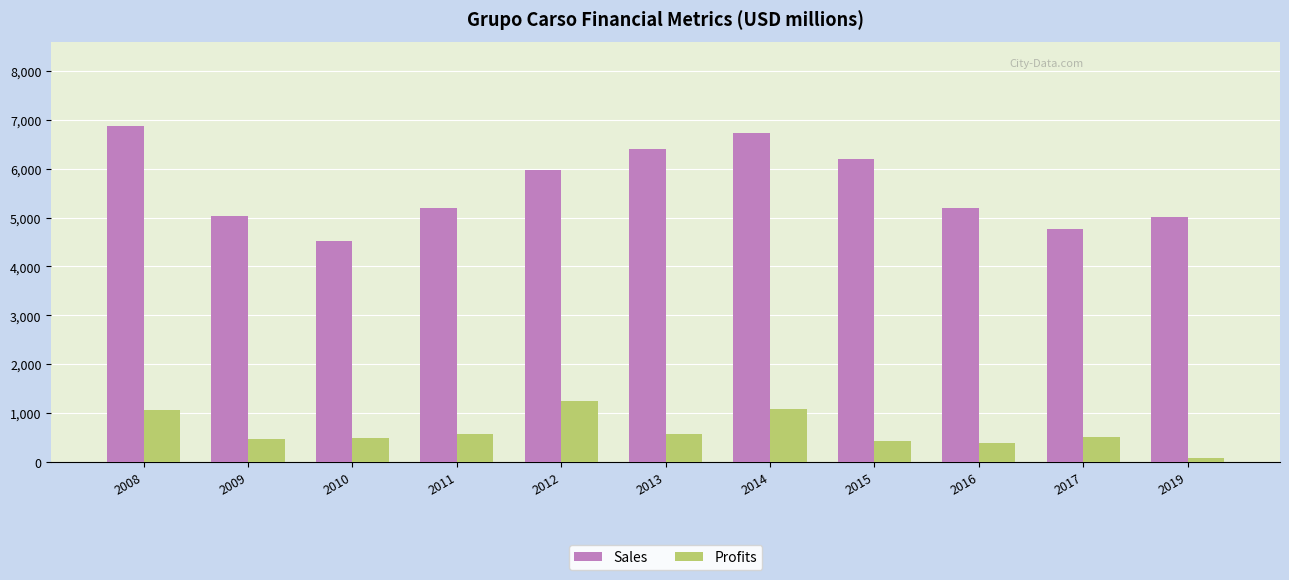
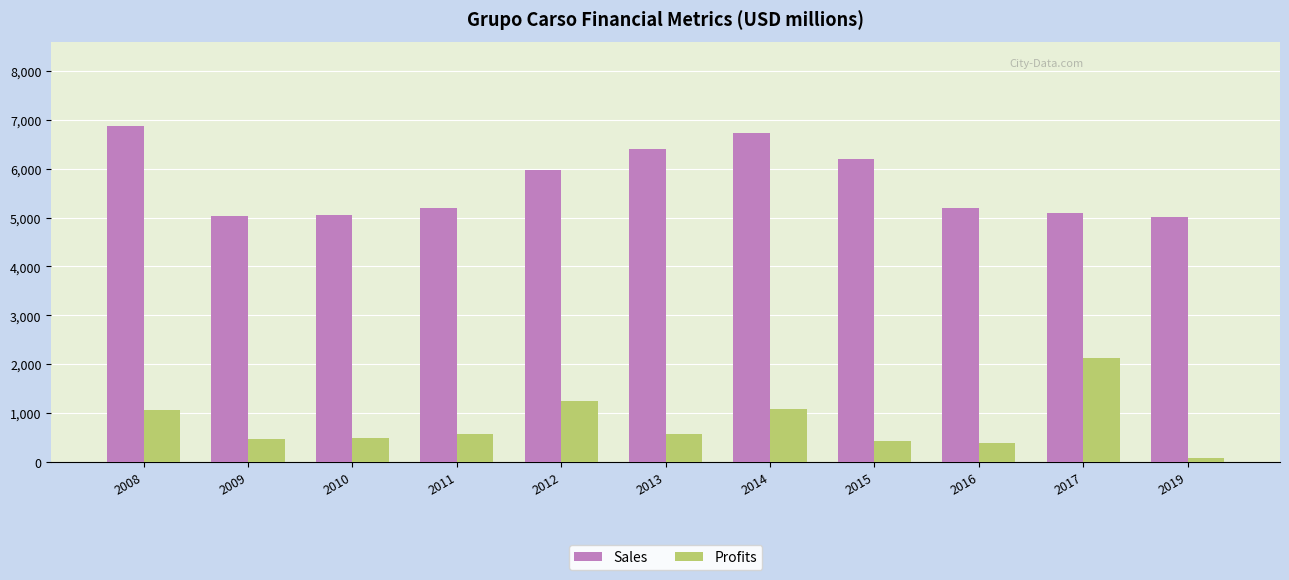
  {
    "Sales": {
      "2008": "6,900",
      "2009": "5,000",
-     "2010": "4,500",
+     "2010": "5,100",
      "2011": "5,200",
      "2012": "6,000",
      "2013": "6,400",
      "2014": "6,700",
      "2015": "6,200",
      "2016": "5,200",
-     "2017": "4,800",
+     "2017": "5,100",
      "2019": "5,000"
    },
    "Profits": {
      "2008": "1,100",
      "2009": "500",
      "2010": "500",
      "2011": "600",
      "2012": "1,300",
      "2013": "600",
      "2014": "1,100",
      "2015": "400",
      "2016": "400",
-     "2017": "500",
+     "2017": "2,100",
      "2019": "100"
    }
  }
